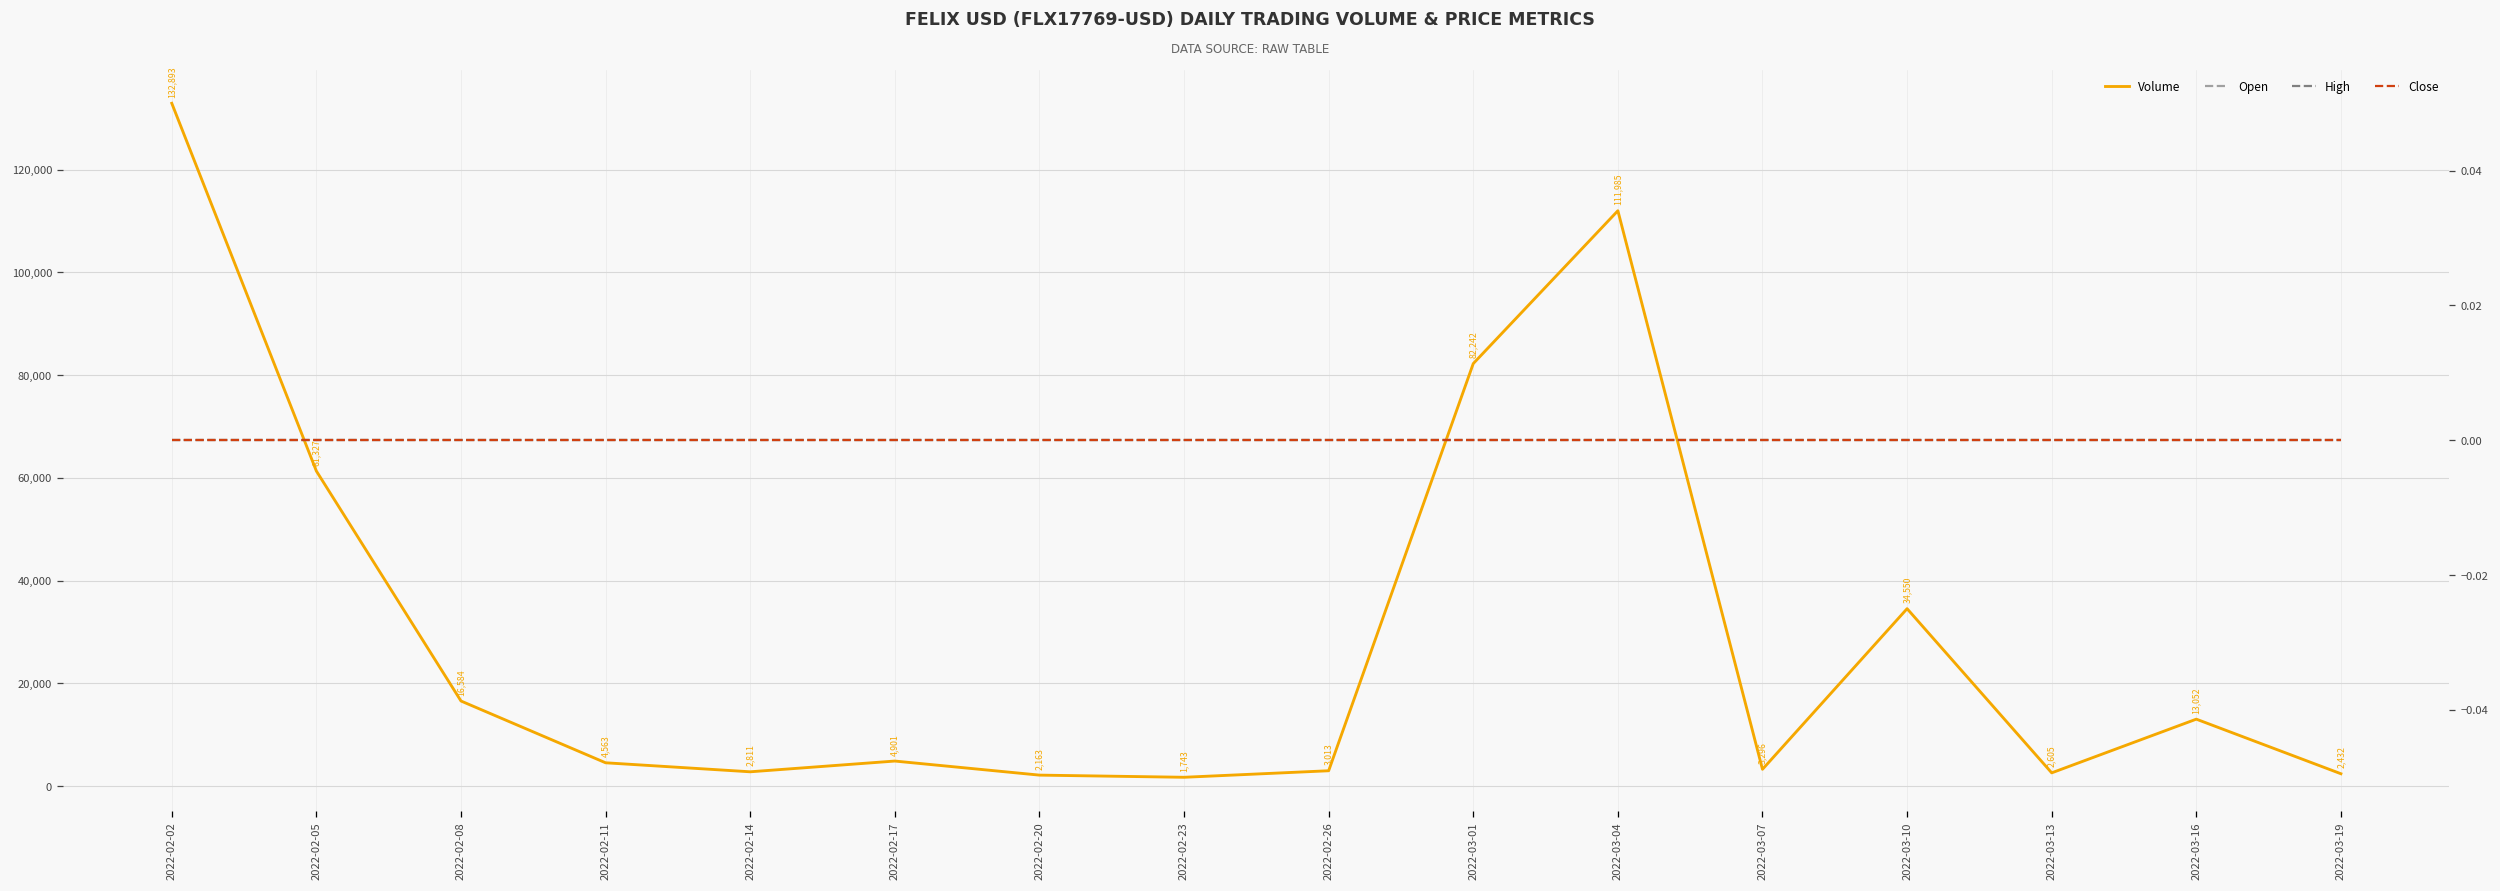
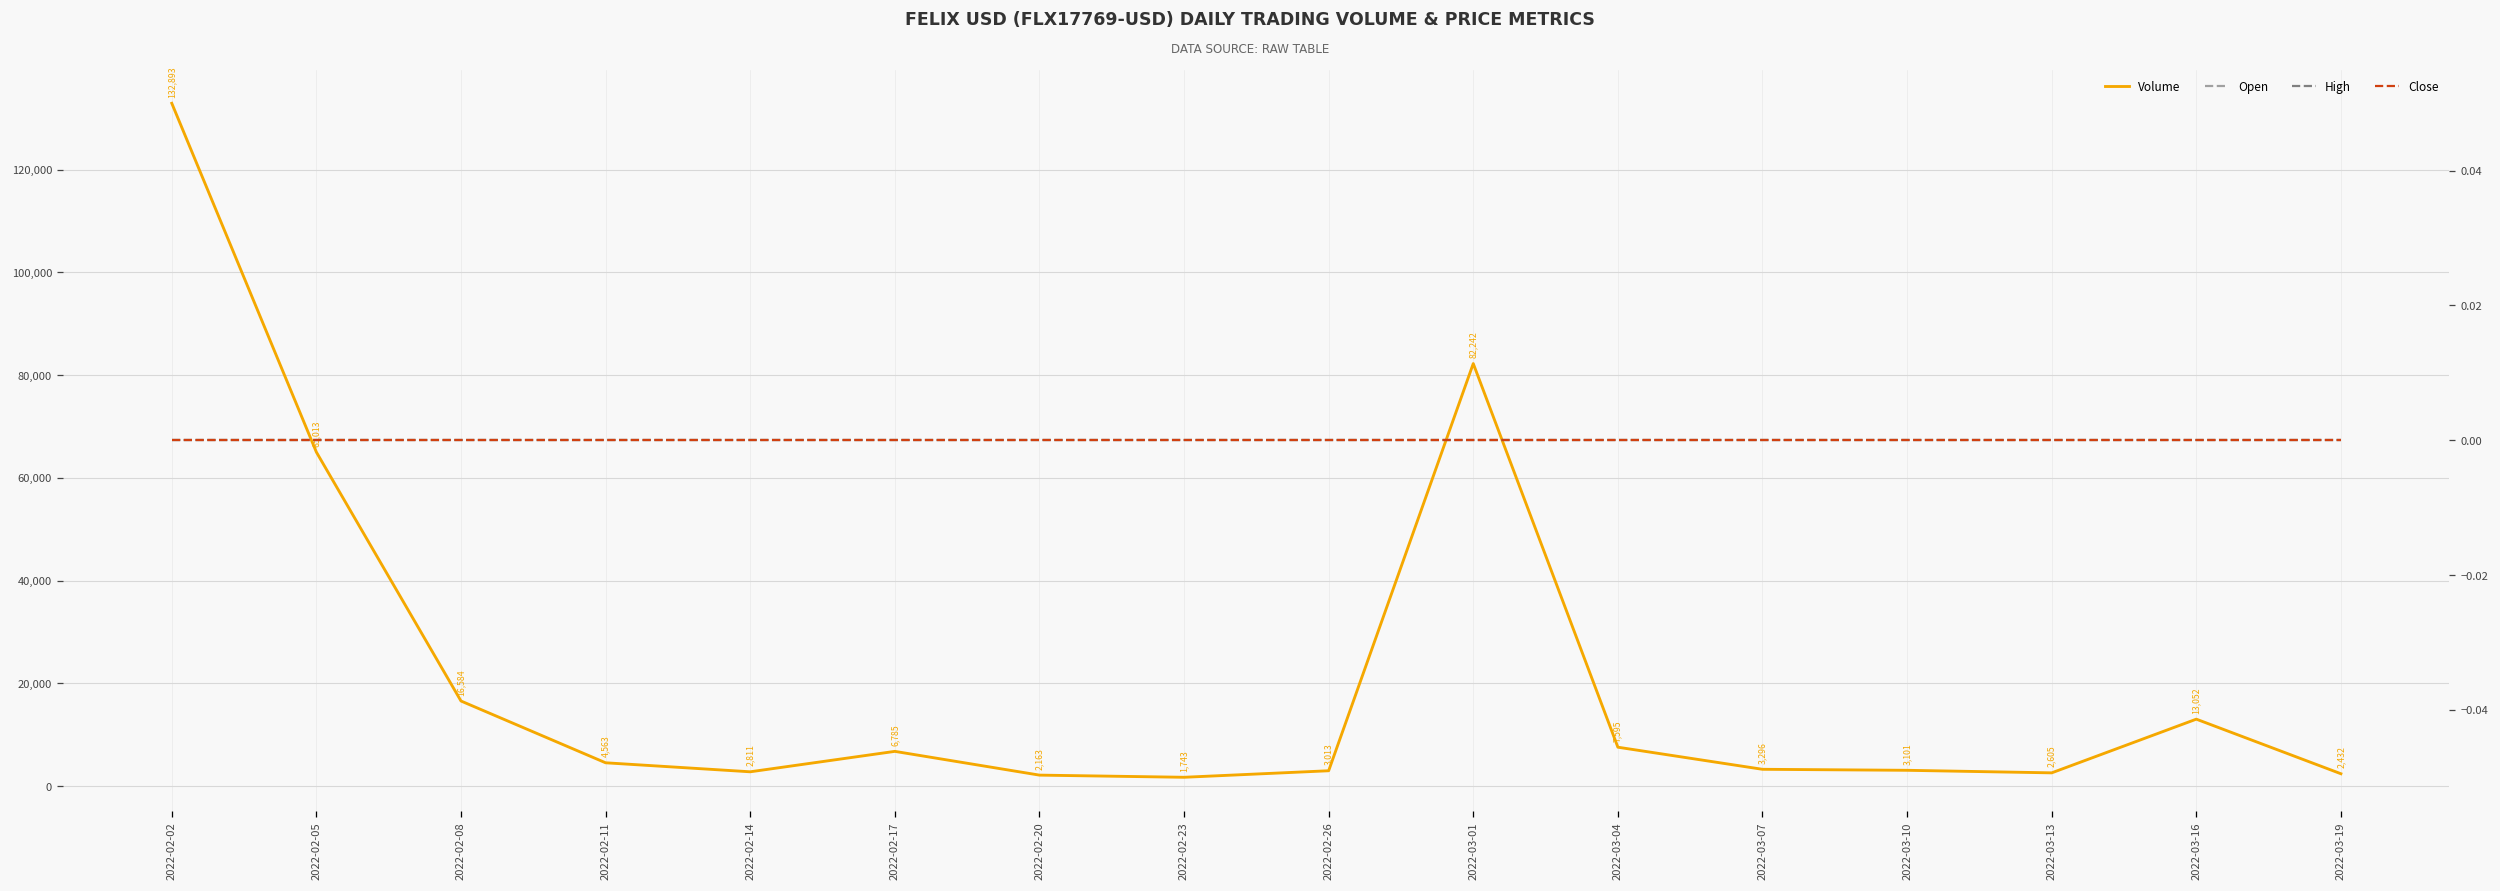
  {
    "Volume": {
      "2022-02-02": "132,893",
-     "2022-02-05": "61,327",
+     "2022-02-05": "65,013",
      "2022-02-08": "16,584",
      "2022-02-11": "4,563",
      "2022-02-14": "2,811",
-     "2022-02-17": "4,901",
+     "2022-02-17": "6,785",
      "2022-02-20": "2,163",
      "2022-02-23": "1,743",
      "2022-02-26": "3,013",
      "2022-03-01": "82,242",
-     "2022-03-04": "111,985",
+     "2022-03-04": "7,595",
      "2022-03-07": "3,296",
-     "2022-03-10": "34,550",
+     "2022-03-10": "3,101",
      "2022-03-13": "2,605",
      "2022-03-16": "13,052",
      "2022-03-19": "2,432"
    }
  }
